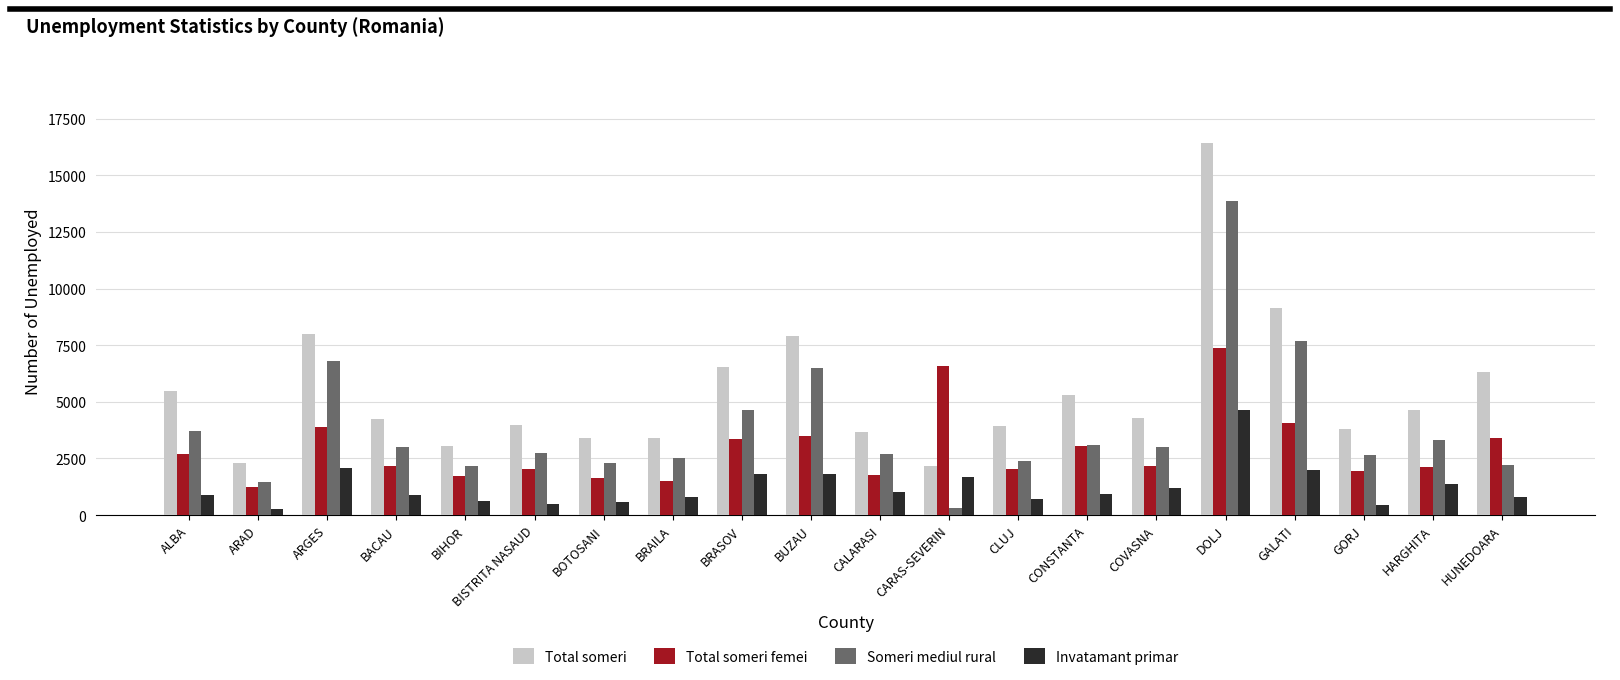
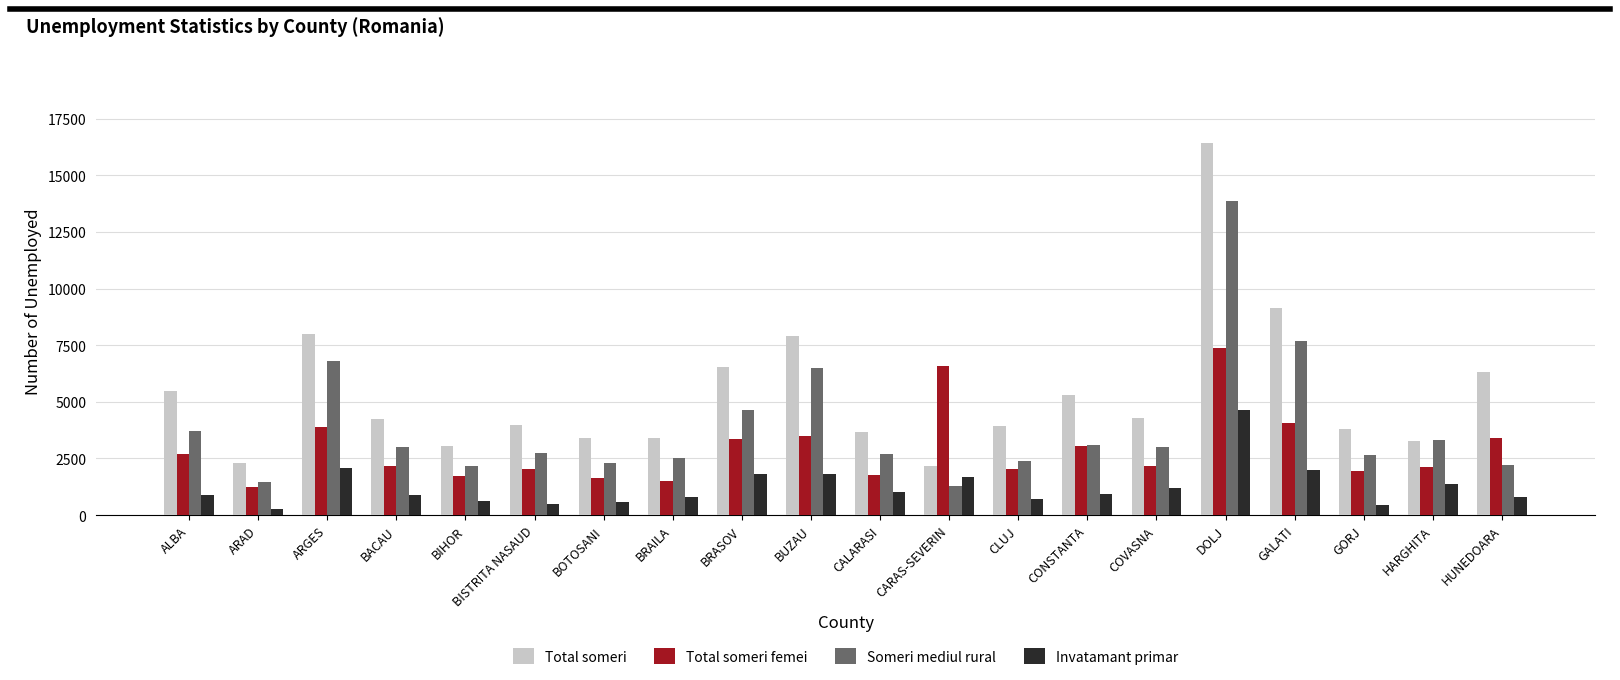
  {
    "Total someri": {
      "ALBA": 5500,
      "ARAD": 2300,
      "ARGES": 8000,
      "BACAU": 4300,
      "BIHOR": 3100,
      "BISTRITA NASAUD": 4000,
      "BOTOSANI": 3400,
      "BRAILA": 3400,
      "BRASOV": 6500,
      "BUZAU": 7900,
      "CALARASI": 3700,
      "CARAS-SEVERIN": 2200,
      "CLUJ": 3900,
      "CONSTANTA": 5300,
      "COVASNA": 4300,
      "DOLJ": 16400,
      "GALATI": 9200,
      "GORJ": 3800,
-     "HARGHITA": 4700,
+     "HARGHITA": 3300,
      "HUNEDOARA": 6300
    },
    "Total someri femei": {
      "ALBA": 2700,
      "ARAD": 1200,
      "ARGES": 3900,
      "BACAU": 2100,
      "BIHOR": 1700,
      "BISTRITA NASAUD": 2000,
      "BOTOSANI": 1600,
      "BRAILA": 1500,
      "BRASOV": 3400,
      "BUZAU": 3500,
      "CALARASI": 1800,
      "CARAS-SEVERIN": 6600,
      "CLUJ": 2000,
      "CONSTANTA": 3100,
      "COVASNA": 2200,
      "DOLJ": 7400,
      "GALATI": 4100,
      "GORJ": 2000,
      "HARGHITA": 2100,
      "HUNEDOARA": 3400
    },
    "Someri mediul rural": {
      "ALBA": 3700,
      "ARAD": 1500,
      "ARGES": 6800,
      "BACAU": 3000,
      "BIHOR": 2200,
      "BISTRITA NASAUD": 2700,
      "BOTOSANI": 2300,
      "BRAILA": 2500,
      "BRASOV": 4600,
      "BUZAU": 6500,
      "CALARASI": 2700,
-     "CARAS-SEVERIN": 300,
+     "CARAS-SEVERIN": 1300,
      "CLUJ": 2400,
      "CONSTANTA": 3100,
      "COVASNA": 3000,
      "DOLJ": 13800,
      "GALATI": 7700,
      "GORJ": 2600,
      "HARGHITA": 3300,
      "HUNEDOARA": 2200
    },
    "Invatamant primar": {
      "ALBA": 900,
      "ARAD": 300,
      "ARGES": 2100,
      "BACAU": 900,
      "BIHOR": 600,
      "BISTRITA NASAUD": 500,
      "BOTOSANI": 600,
      "BRAILA": 800,
      "BRASOV": 1800,
      "BUZAU": 1800,
      "CALARASI": 1000,
      "CARAS-SEVERIN": 1700,
      "CLUJ": 700,
      "CONSTANTA": 900,
      "COVASNA": 1200,
      "DOLJ": 4700,
      "GALATI": 2000,
      "GORJ": 400,
      "HARGHITA": 1400,
      "HUNEDOARA": 800
    }
  }
